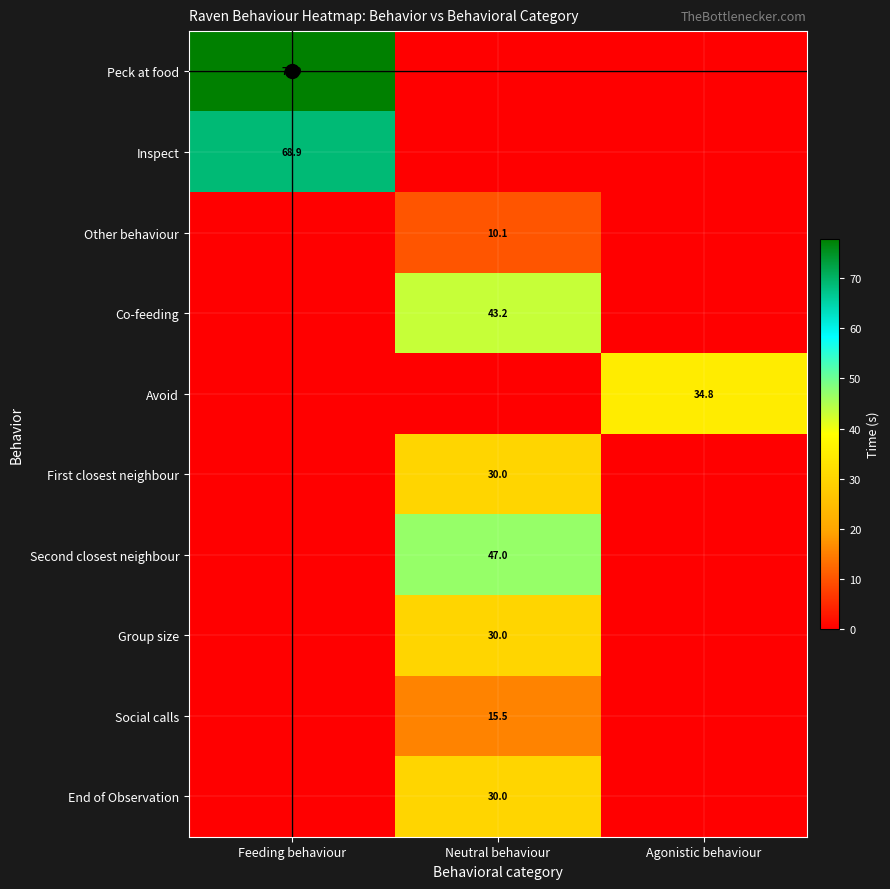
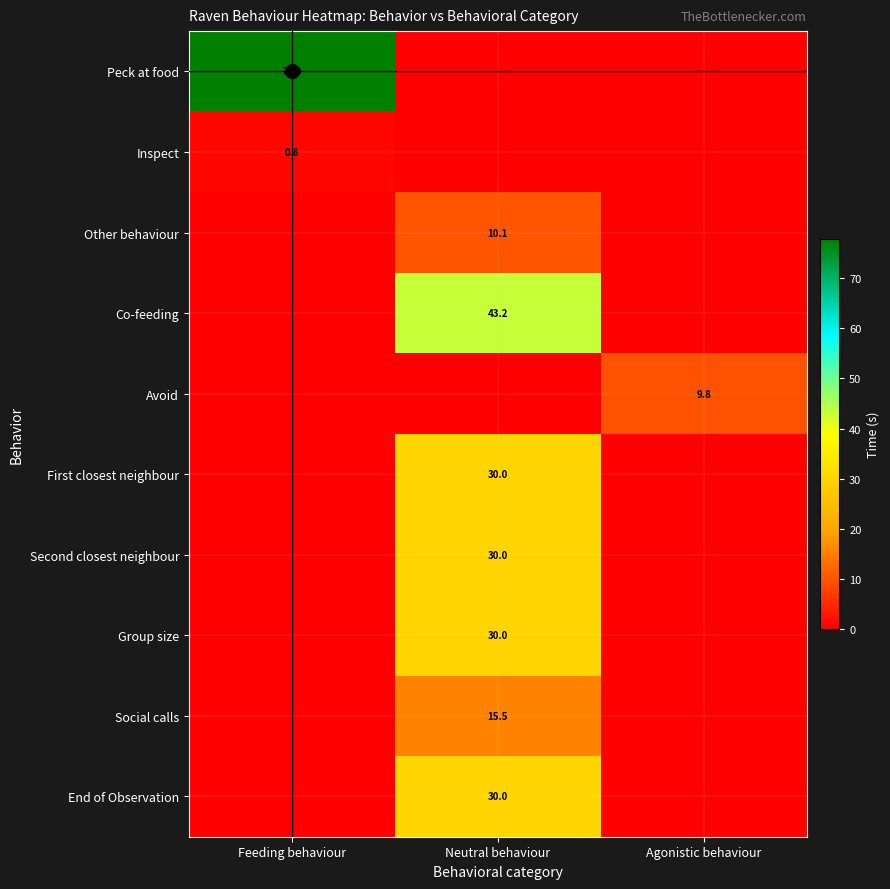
  {
    "Inspect": {
-     "Feeding behaviour": 68.9
+     "Feeding behaviour": 0.8
    },
    "Other behaviour": {
      "Neutral behaviour": 10.1
    },
    "Co-feeding": {
      "Neutral behaviour": 43.2
    },
    "Avoid": {
-     "Agonistic behaviour": 34.8
+     "Agonistic behaviour": 9.8
    },
    "First closest neighbour": {
      "Neutral behaviour": 30.0
    },
    "Second closest neighbour": {
-     "Neutral behaviour": 47.0
+     "Neutral behaviour": 30.0
    },
    "Group size": {
      "Neutral behaviour": 30.0
    },
    "Social calls": {
      "Neutral behaviour": 15.5
    },
    "End of Observation": {
      "Neutral behaviour": 30.0
    }
  }
